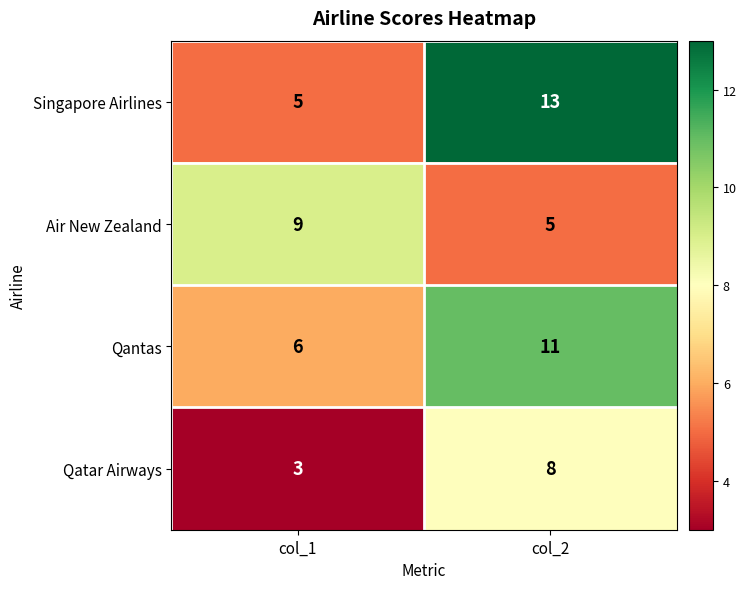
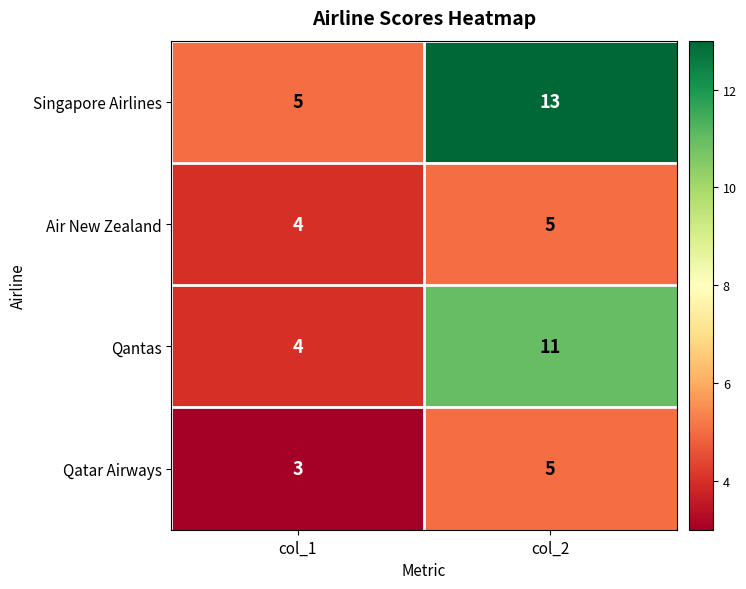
  {
    "Singapore Airlines": {
      "col_1": 5,
      "col_2": 13
    },
    "Air New Zealand": {
-     "col_1": 9,
+     "col_1": 4,
      "col_2": 5
    },
    "Qantas": {
-     "col_1": 6,
+     "col_1": 4,
      "col_2": 11
    },
    "Qatar Airways": {
      "col_1": 3,
-     "col_2": 8
+     "col_2": 5
    }
  }
